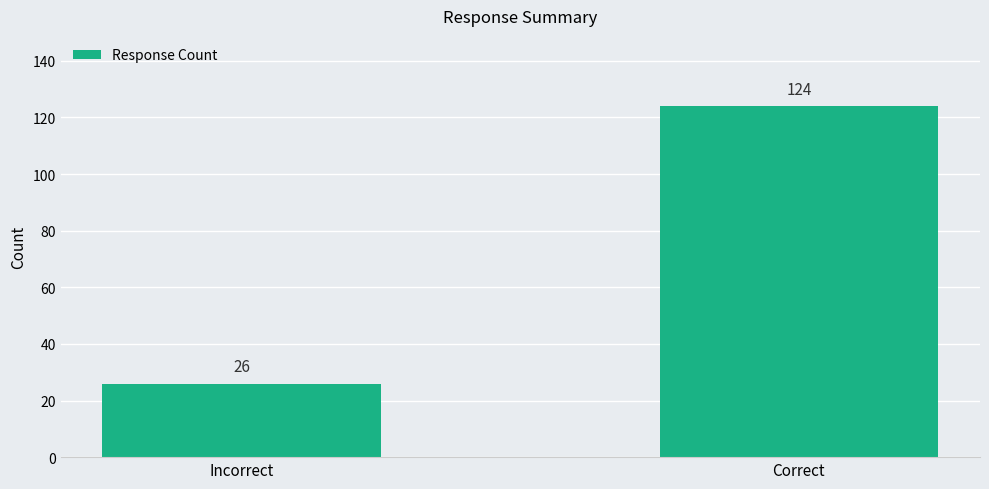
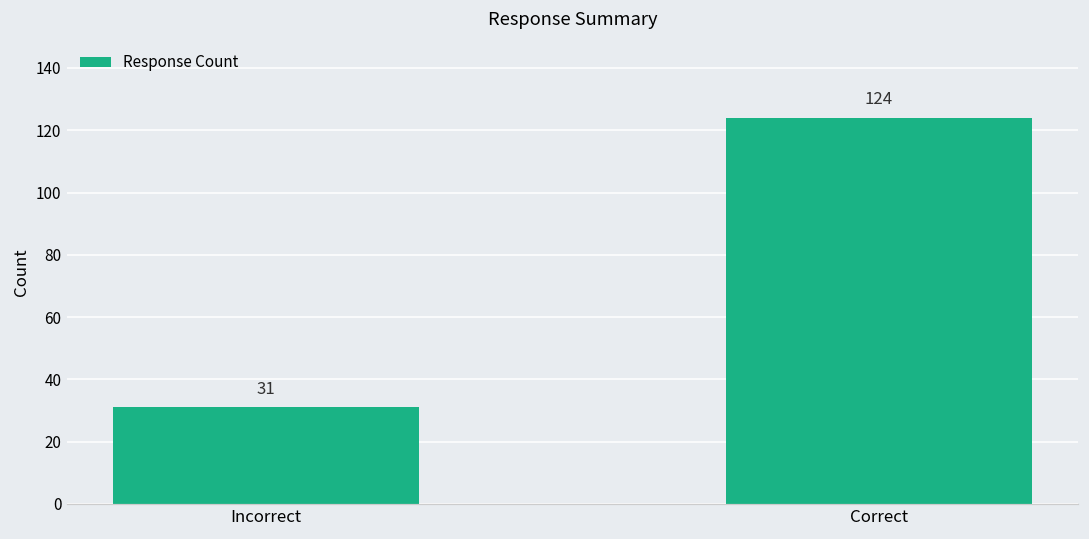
  {
-   "Incorrect": 26,
+   "Incorrect": 31,
    "Correct": 124
  }
